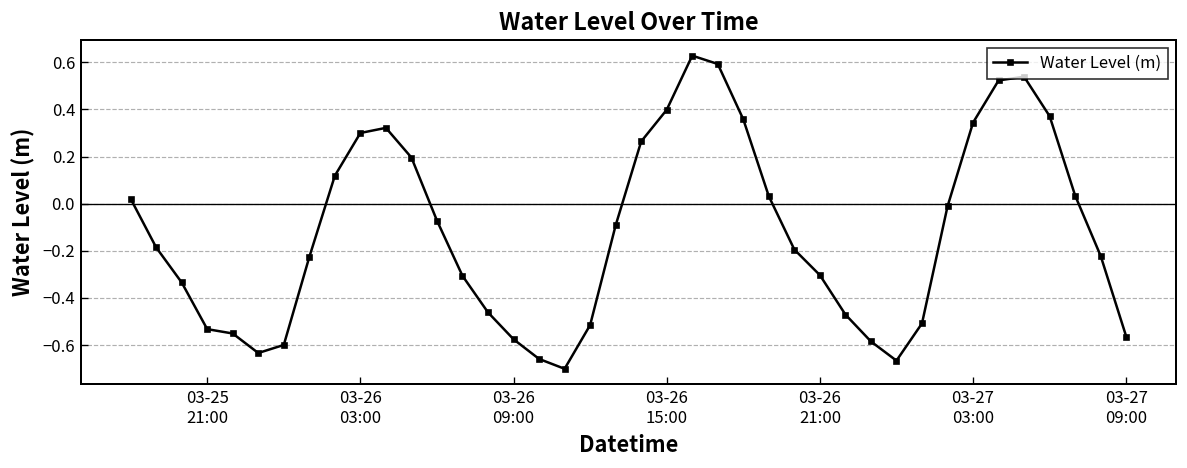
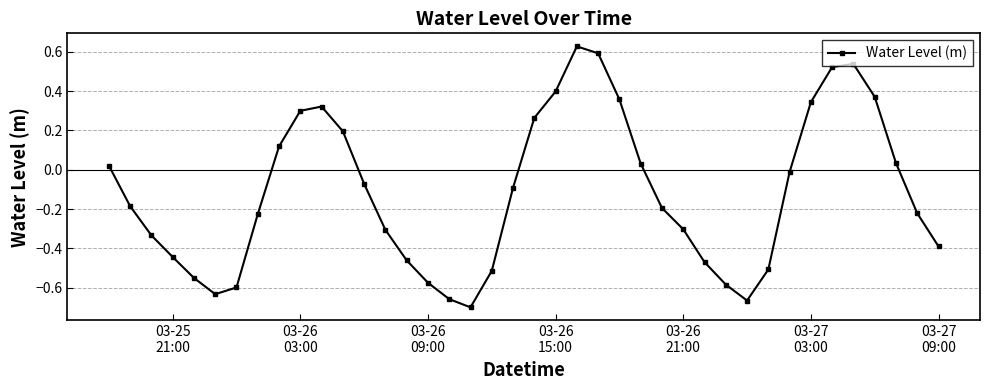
  {
-   "03-25 21:00": -0.53,
+   "03-25 21:00": -0.44,
    "03-26 03:00": 0.30,
    "03-26 09:00": -0.58,
    "03-26 15:00": 0.40,
    "03-26 21:00": -0.30,
    "03-27 03:00": 0.34,
-   "03-27 09:00": -0.56
+   "03-27 09:00": -0.39
  }
